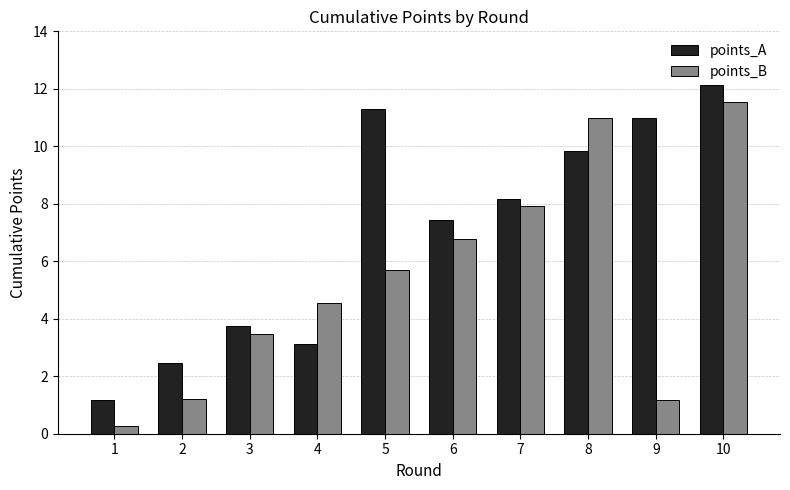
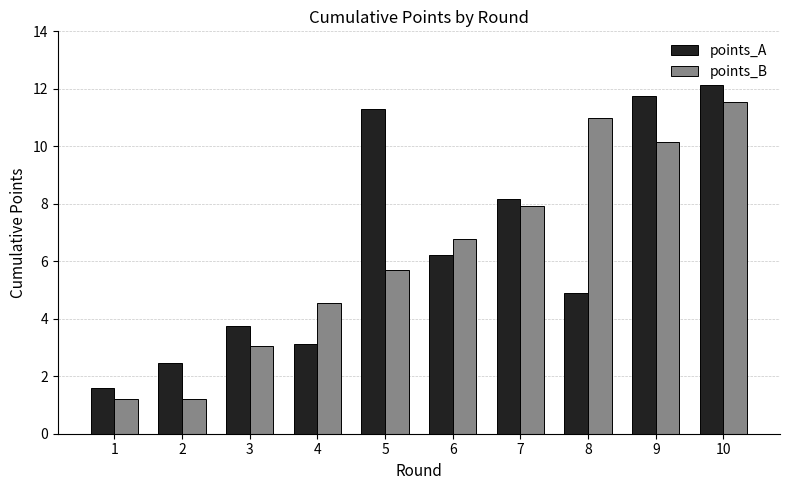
  {
    "points_A": {
-     "1": 1.2,
+     "1": 1.6,
      "2": 2.5,
      "3": 3.8,
      "4": 3.1,
      "5": 11.3,
-     "6": 7.4,
+     "6": 6.2,
      "7": 8.2,
-     "8": 9.8,
-     "9": 11.0,
+     "8": 4.9,
+     "9": 11.7,
      "10": 12.1
    },
    "points_B": {
-     "1": 0.3,
+     "1": 1.2,
      "2": 1.2,
-     "3": 3.5,
+     "3": 3.1,
      "4": 4.6,
      "5": 5.7,
      "6": 6.8,
      "7": 7.9,
      "8": 11.0,
-     "9": 1.2,
+     "9": 10.1,
      "10": 11.5
    }
  }
